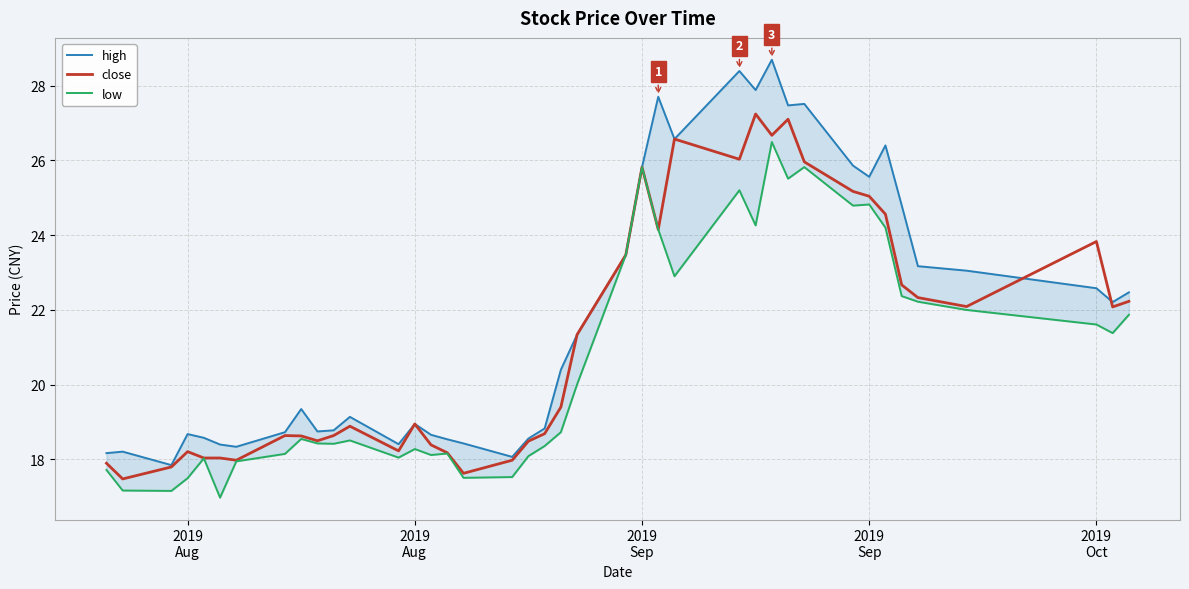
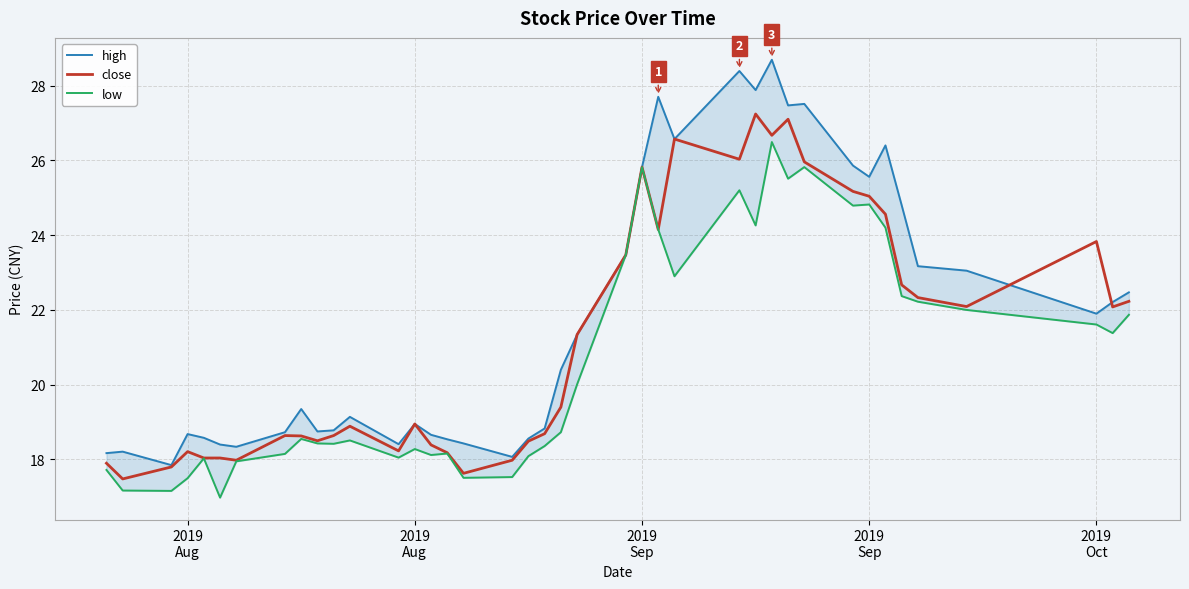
  {
    "high": {
-     "2019 Oct": 22.6
+     "2019 Oct": 21.9
    },
    "close": {
      "2019 Oct": 23.8
    },
    "low": {
      "2019 Oct": 21.6
    }
  }
